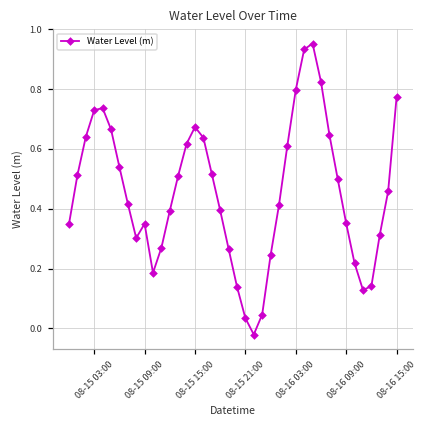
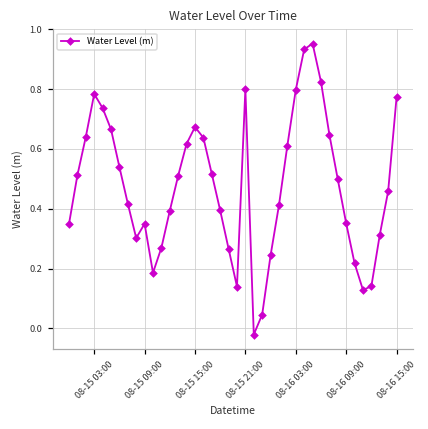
  {
-   "08-15 03:00": 0.73,
+   "08-15 03:00": 0.78,
    "08-15 09:00": 0.35,
    "08-15 15:00": 0.67,
-   "08-15 21:00": 0.03,
+   "08-15 21:00": 0.80,
    "08-16 03:00": 0.80,
    "08-16 09:00": 0.35,
    "08-16 15:00": 0.77
  }
